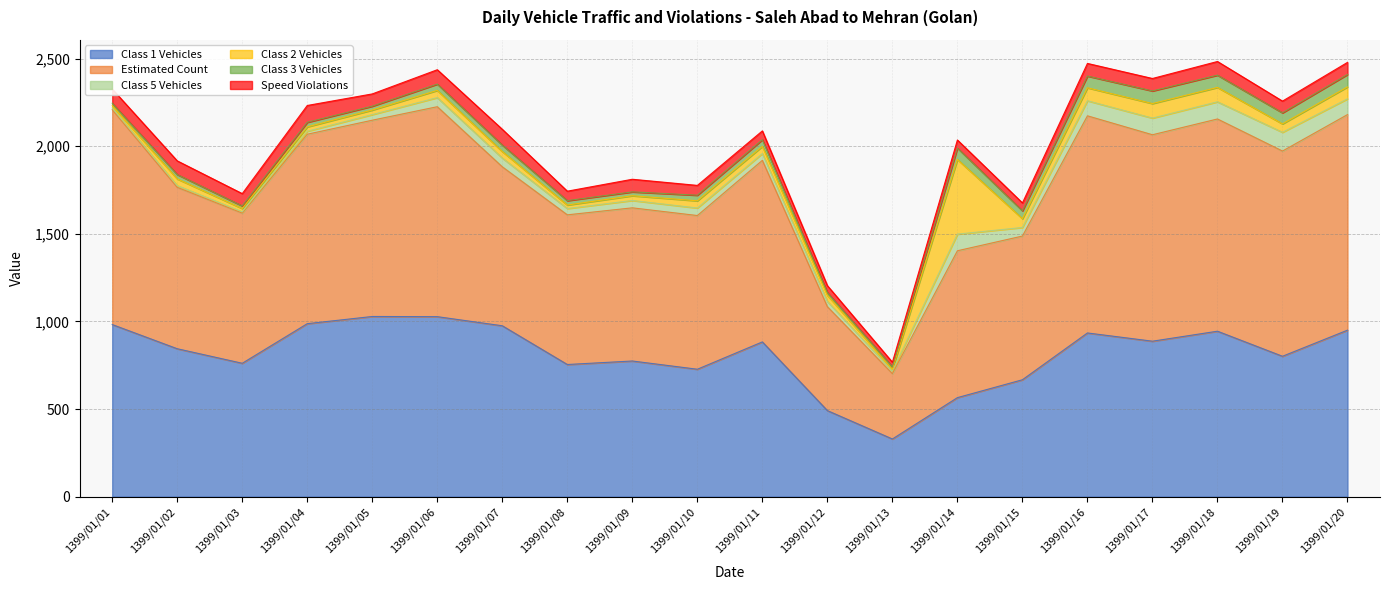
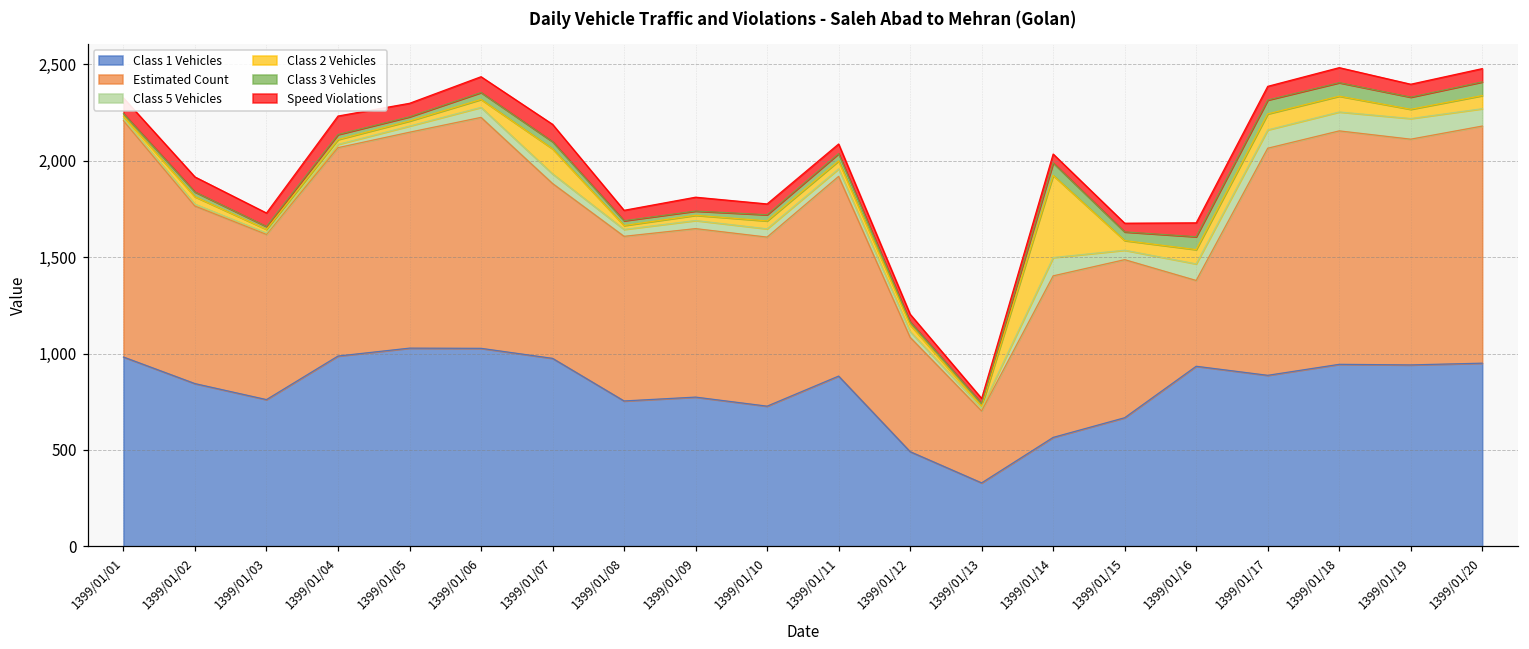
  {
    "Class 1 Vehicles": {
      "1399/01/01": "980",
      "1399/01/02": "840",
      "1399/01/03": "760",
      "1399/01/04": "990",
      "1399/01/05": "1,030",
      "1399/01/06": "1,030",
      "1399/01/07": "980",
      "1399/01/08": "750",
      "1399/01/09": "770",
      "1399/01/10": "730",
      "1399/01/11": "880",
      "1399/01/12": "490",
      "1399/01/13": "330",
      "1399/01/14": "570",
      "1399/01/15": "670",
      "1399/01/16": "930",
      "1399/01/17": "890",
      "1399/01/18": "940",
-     "1399/01/19": "800",
+     "1399/01/19": "940",
      "1399/01/20": "950"
    },
    "Estimated Count": {
      "1399/01/04": "1,080",
      "1399/01/05": "1,120",
      "1399/01/06": "1,200",
      "1399/01/07": "910",
      "1399/01/08": "850",
      "1399/01/09": "870",
      "1399/01/10": "880",
      "1399/01/11": "1,040",
      "1399/01/12": "590",
      "1399/01/13": "370",
      "1399/01/14": "840",
      "1399/01/15": "820",
-     "1399/01/16": "1,240",
+     "1399/01/16": "450",
      "1399/01/17": "1,180",
      "1399/01/18": "1,210",
      "1399/01/19": "1,170",
      "1399/01/20": "1,230"
    },
    "Class 5 Vehicles": {
      "1399/01/04": "20",
      "1399/01/05": "30",
      "1399/01/06": "50",
      "1399/01/07": "50",
      "1399/01/08": "40",
      "1399/01/09": "40",
      "1399/01/10": "40",
      "1399/01/11": "40",
      "1399/01/12": "30",
      "1399/01/14": "100",
      "1399/01/15": "50",
      "1399/01/16": "90",
      "1399/01/17": "100",
      "1399/01/18": "100",
      "1399/01/19": "110",
      "1399/01/20": "90"
    },
    "Class 2 Vehicles": {
      "1399/01/02": "40",
      "1399/01/03": "20",
      "1399/01/04": "30",
      "1399/01/05": "30",
      "1399/01/06": "40",
-     "1399/01/07": "40",
+     "1399/01/07": "130",
      "1399/01/08": "20",
      "1399/01/09": "30",
      "1399/01/10": "40",
      "1399/01/11": "40",
      "1399/01/12": "40",
      "1399/01/14": "430",
      "1399/01/15": "50",
      "1399/01/16": "70",
      "1399/01/17": "80",
      "1399/01/18": "80",
      "1399/01/19": "50",
      "1399/01/20": "70"
    },
    "Class 3 Vehicles": {
      "1399/01/02": "30",
      "1399/01/03": "20",
      "1399/01/04": "30",
      "1399/01/05": "20",
      "1399/01/06": "40",
      "1399/01/07": "40",
      "1399/01/08": "30",
      "1399/01/09": "20",
      "1399/01/10": "30",
      "1399/01/11": "40",
      "1399/01/12": "20",
      "1399/01/13": "20",
      "1399/01/14": "70",
      "1399/01/15": "50",
      "1399/01/16": "70",
      "1399/01/17": "70",
      "1399/01/18": "70",
      "1399/01/19": "60",
      "1399/01/20": "70"
    },
    "Speed Violations": {
      "1399/01/02": "80",
      "1399/01/03": "70",
      "1399/01/04": "100",
      "1399/01/05": "70",
      "1399/01/06": "80",
      "1399/01/07": "90",
      "1399/01/08": "50",
      "1399/01/09": "70",
      "1399/01/10": "60",
      "1399/01/11": "50",
      "1399/01/12": "40",
      "1399/01/13": "30",
      "1399/01/14": "50",
      "1399/01/15": "50",
      "1399/01/16": "70",
      "1399/01/17": "70",
      "1399/01/18": "80",
      "1399/01/19": "70",
      "1399/01/20": "70"
    }
  }
